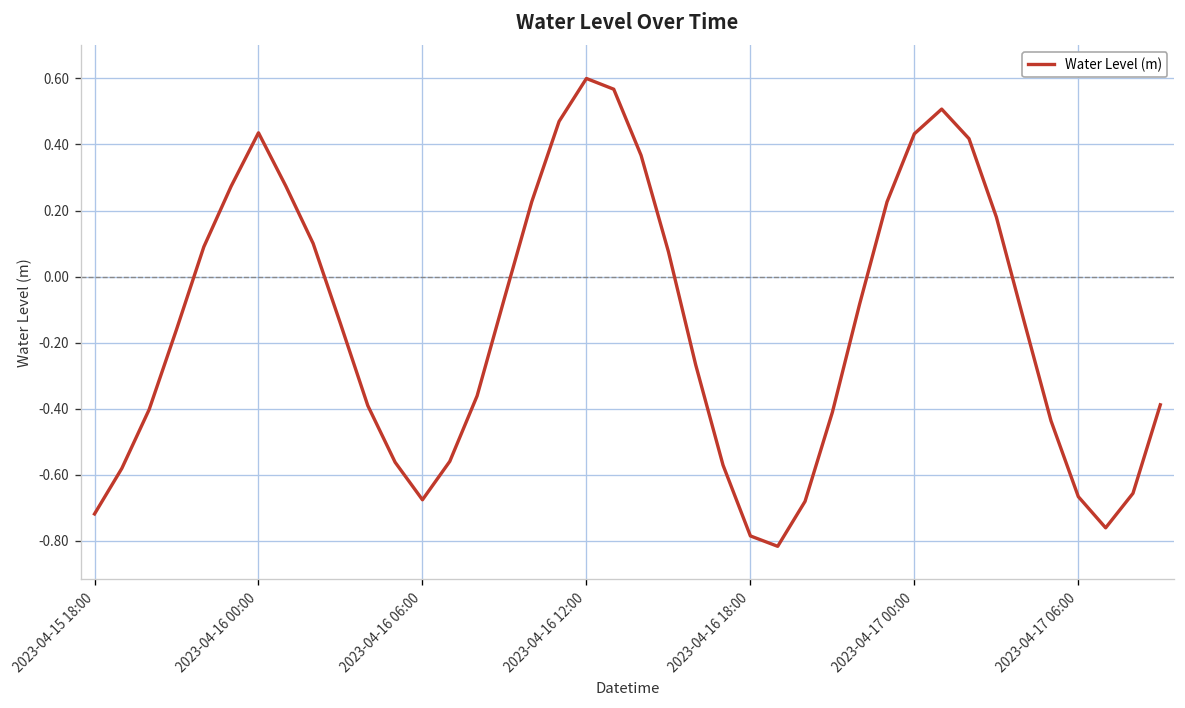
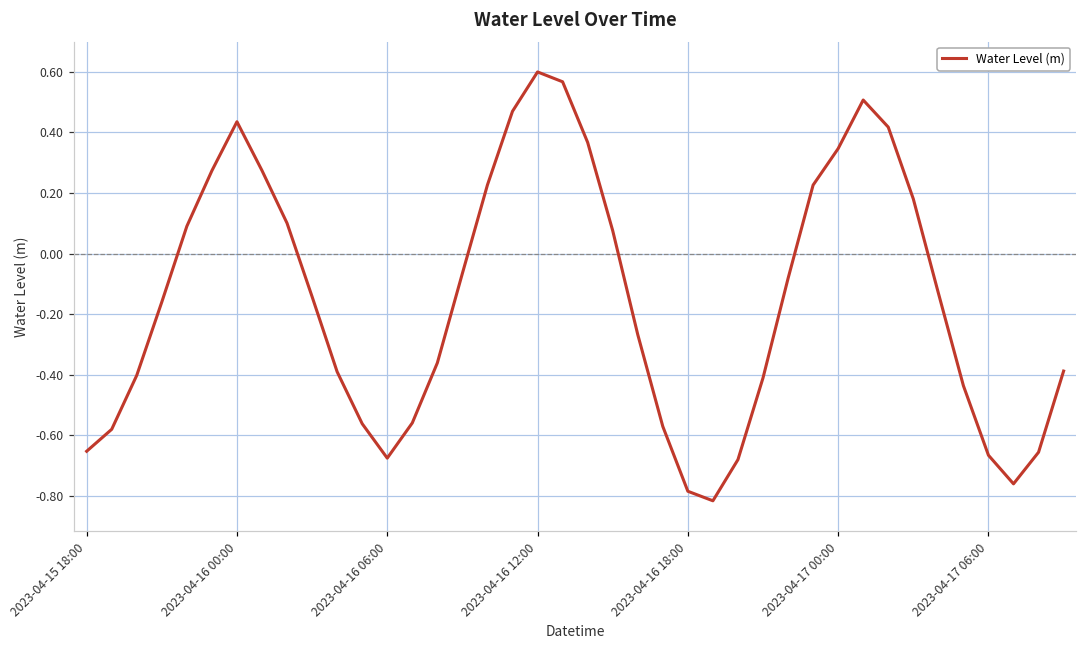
  {
-   "2023-04-15 18:00": -0.72,
+   "2023-04-15 18:00": -0.65,
    "2023-04-16 00:00": 0.44,
    "2023-04-16 06:00": -0.68,
    "2023-04-16 12:00": 0.60,
    "2023-04-16 18:00": -0.79,
-   "2023-04-17 00:00": 0.43,
+   "2023-04-17 00:00": 0.35,
    "2023-04-17 06:00": -0.67
  }
